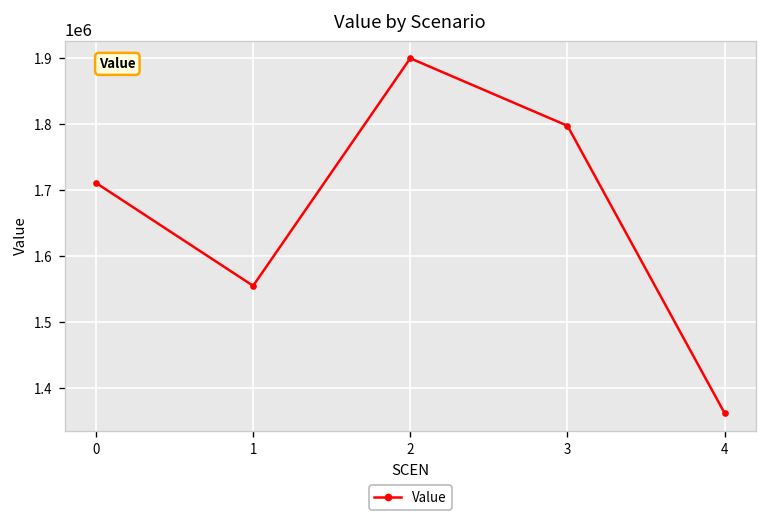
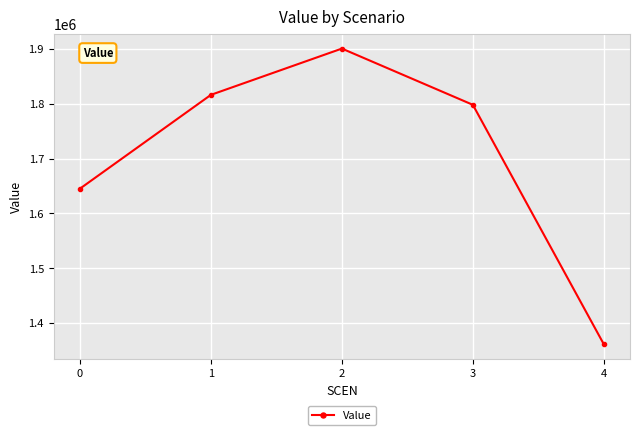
  {
-   "0": 1710000,
-   "1": 1550000,
+   "0": 1650000,
+   "1": 1820000,
    "2": 1900000,
    "3": 1800000,
    "4": 1360000
  }
